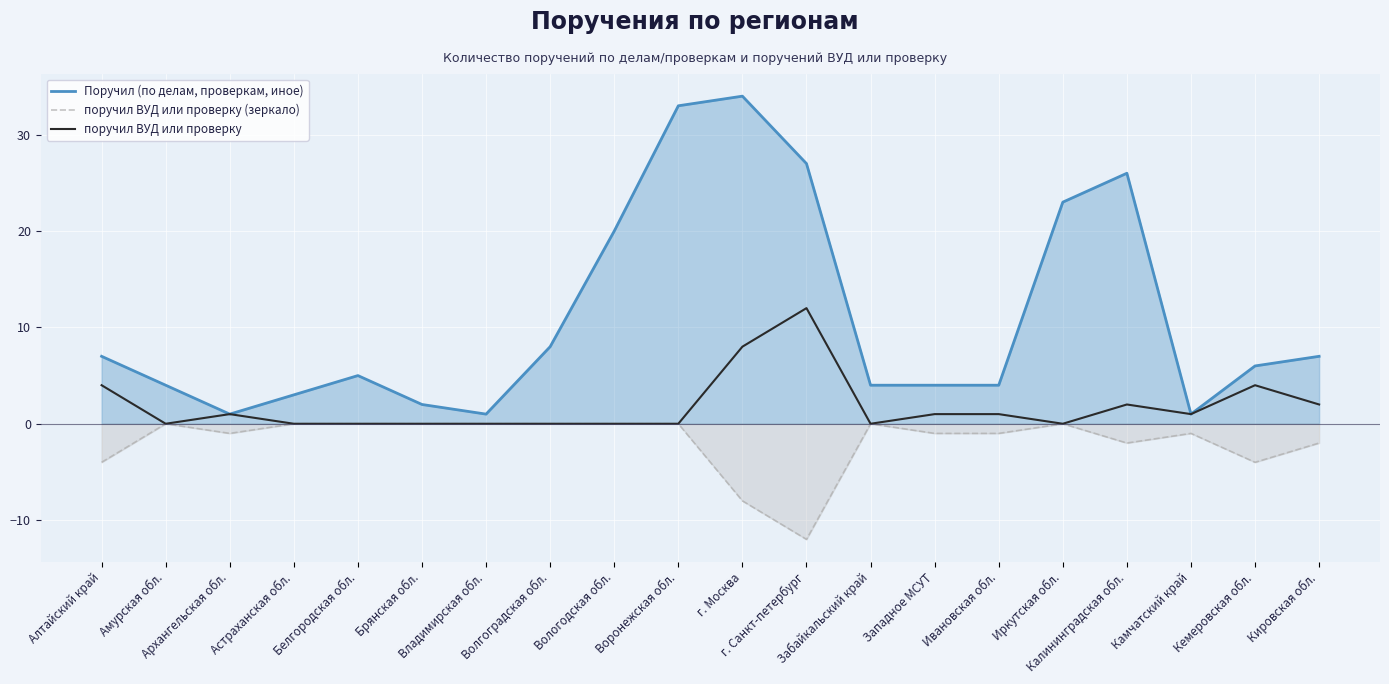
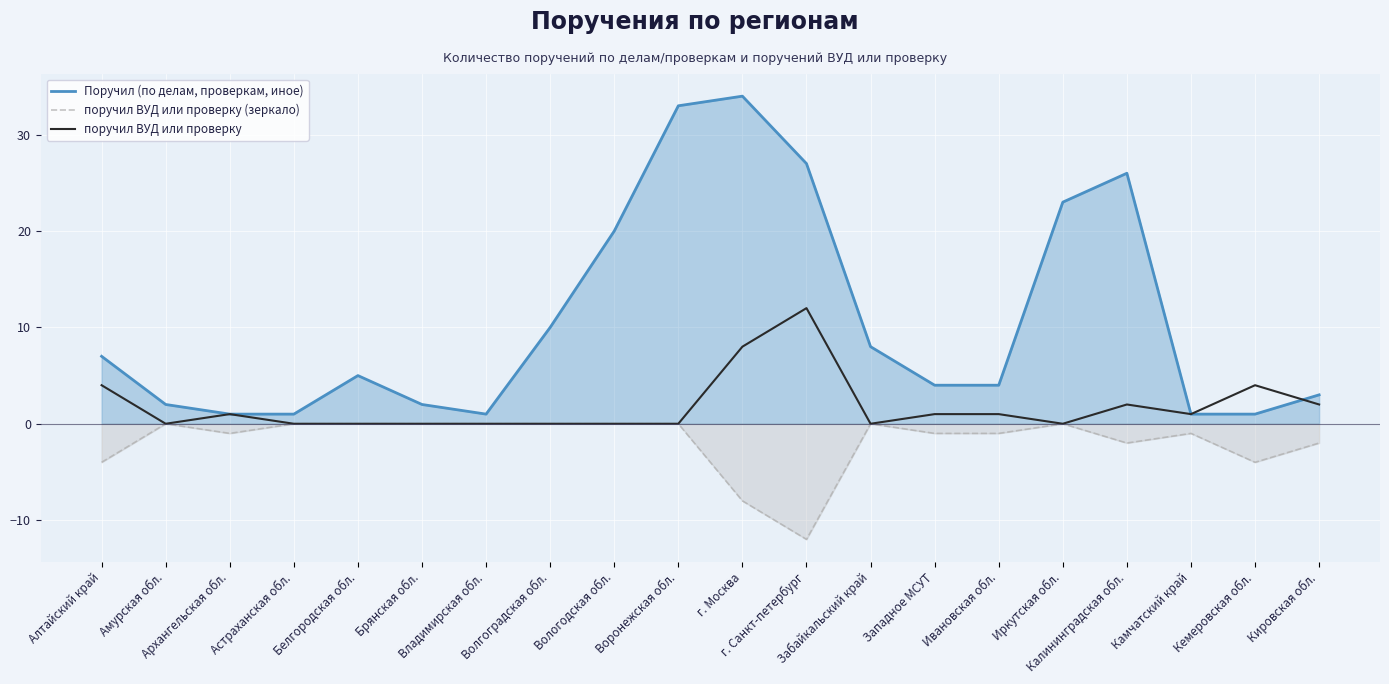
  {
    "Поручил (по делам, проверкам, иное)": {
      "Алтайский край": 7,
-     "Амурская обл.": 4,
-     "Астраханская обл.": 3,
+     "Амурская обл.": 2,
+     "Астраханская обл.": 1,
      "Белгородская обл.": 5,
      "Брянская обл.": 2,
      "Владимирская обл.": 1,
-     "Волгоградская обл.": 8,
+     "Волгоградская обл.": 10,
      "Вологодская обл.": 20,
      "Воронежская обл.": 33,
      "г. Москва": 34,
      "г. Санкт-петербург": 27,
-     "Забайкальский край": 4,
+     "Забайкальский край": 8,
      "Западное МСУТ": 4,
      "Ивановская обл.": 4,
      "Иркутская обл.": 23,
      "Калининградская обл.": 26,
-     "Кемеровская обл.": 6,
-     "Кировская обл.": 7
+     "Кемеровская обл.": 1,
+     "Кировская обл.": 3
    },
    "поручил ВУД или проверку": {
      "Алтайский край": 4,
      "г. Москва": 8,
      "г. Санкт-петербург": 12,
      "Западное МСУТ": 1,
      "Ивановская обл.": 1,
      "Калининградская обл.": 2,
      "Кемеровская обл.": 4,
      "Кировская обл.": 2
    }
  }
